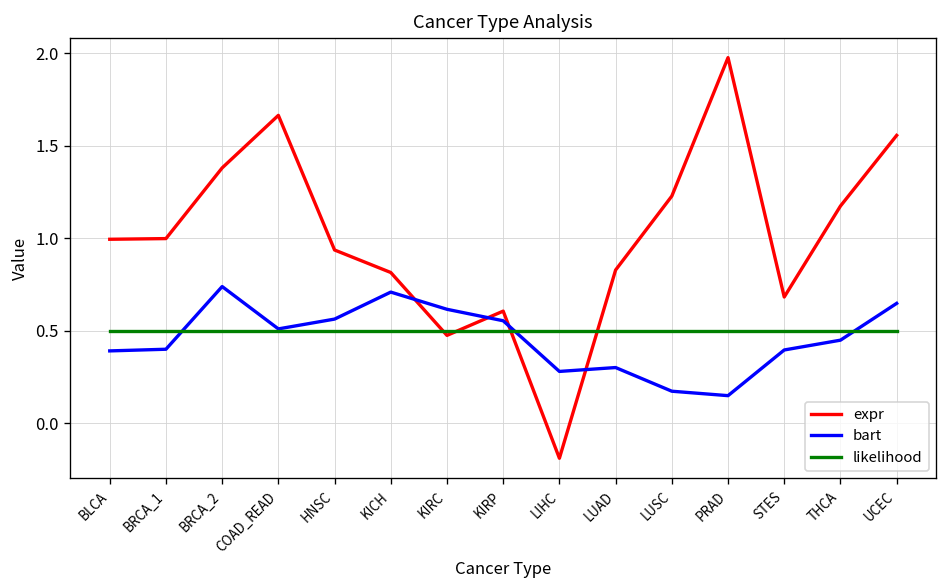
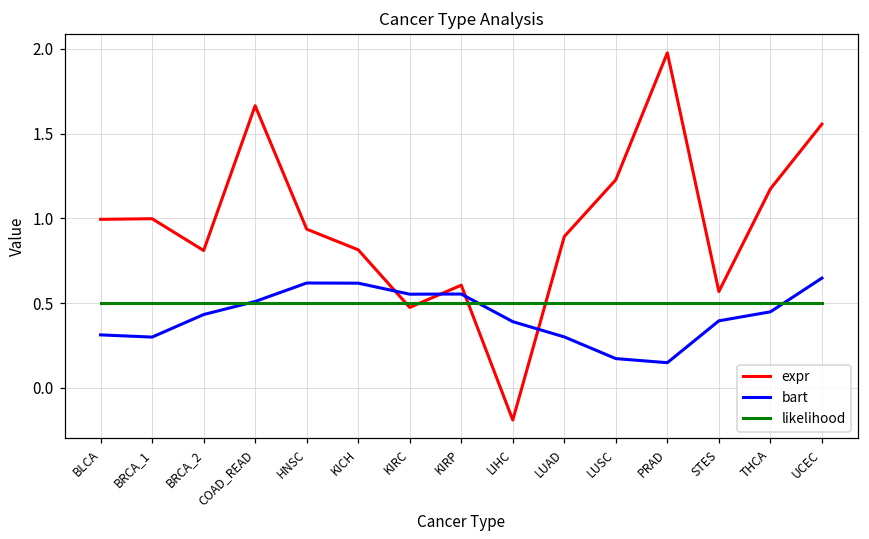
  {
    "expr": {
      "BLCA": 0.99,
      "BRCA_1": 1.00,
-     "BRCA_2": 1.38,
+     "BRCA_2": 0.81,
      "COAD_READ": 1.66,
      "HNSC": 0.94,
      "KICH": 0.81,
      "KIRC": 0.47,
      "KIRP": 0.61,
      "LIHC": -0.19,
-     "LUAD": 0.83,
+     "LUAD": 0.89,
      "LUSC": 1.23,
      "PRAD": 1.98,
-     "STES": 0.68,
+     "STES": 0.57,
      "THCA": 1.17,
      "UCEC": 1.56
    },
    "bart": {
-     "BLCA": 0.39,
-     "BRCA_1": 0.4,
-     "BRCA_2": 0.74,
-     "HNSC": 0.56,
-     "KICH": 0.71,
-     "KIRC": 0.62,
+     "BLCA": 0.31,
+     "BRCA_1": 0.3,
+     "BRCA_2": 0.43,
+     "HNSC": 0.62,
+     "KICH": 0.62,
+     "KIRC": 0.55,
      "KIRP": 0.55,
-     "LIHC": 0.28,
+     "LIHC": 0.39,
      "LUAD": 0.30,
      "LUSC": 0.17,
      "PRAD": 0.15,
      "STES": 0.40,
      "THCA": 0.45,
      "UCEC": 0.65
    },
    "likelihood": {
      "BLCA": 0.50,
      "BRCA_1": 0.50,
      "BRCA_2": 0.50,
      "HNSC": 0.50,
      "KICH": 0.50,
      "KIRC": 0.50,
      "KIRP": 0.50,
      "LIHC": 0.50,
      "LUAD": 0.50,
      "LUSC": 0.50,
      "PRAD": 0.50,
      "STES": 0.50,
      "THCA": 0.50,
      "UCEC": 0.50
    }
  }
